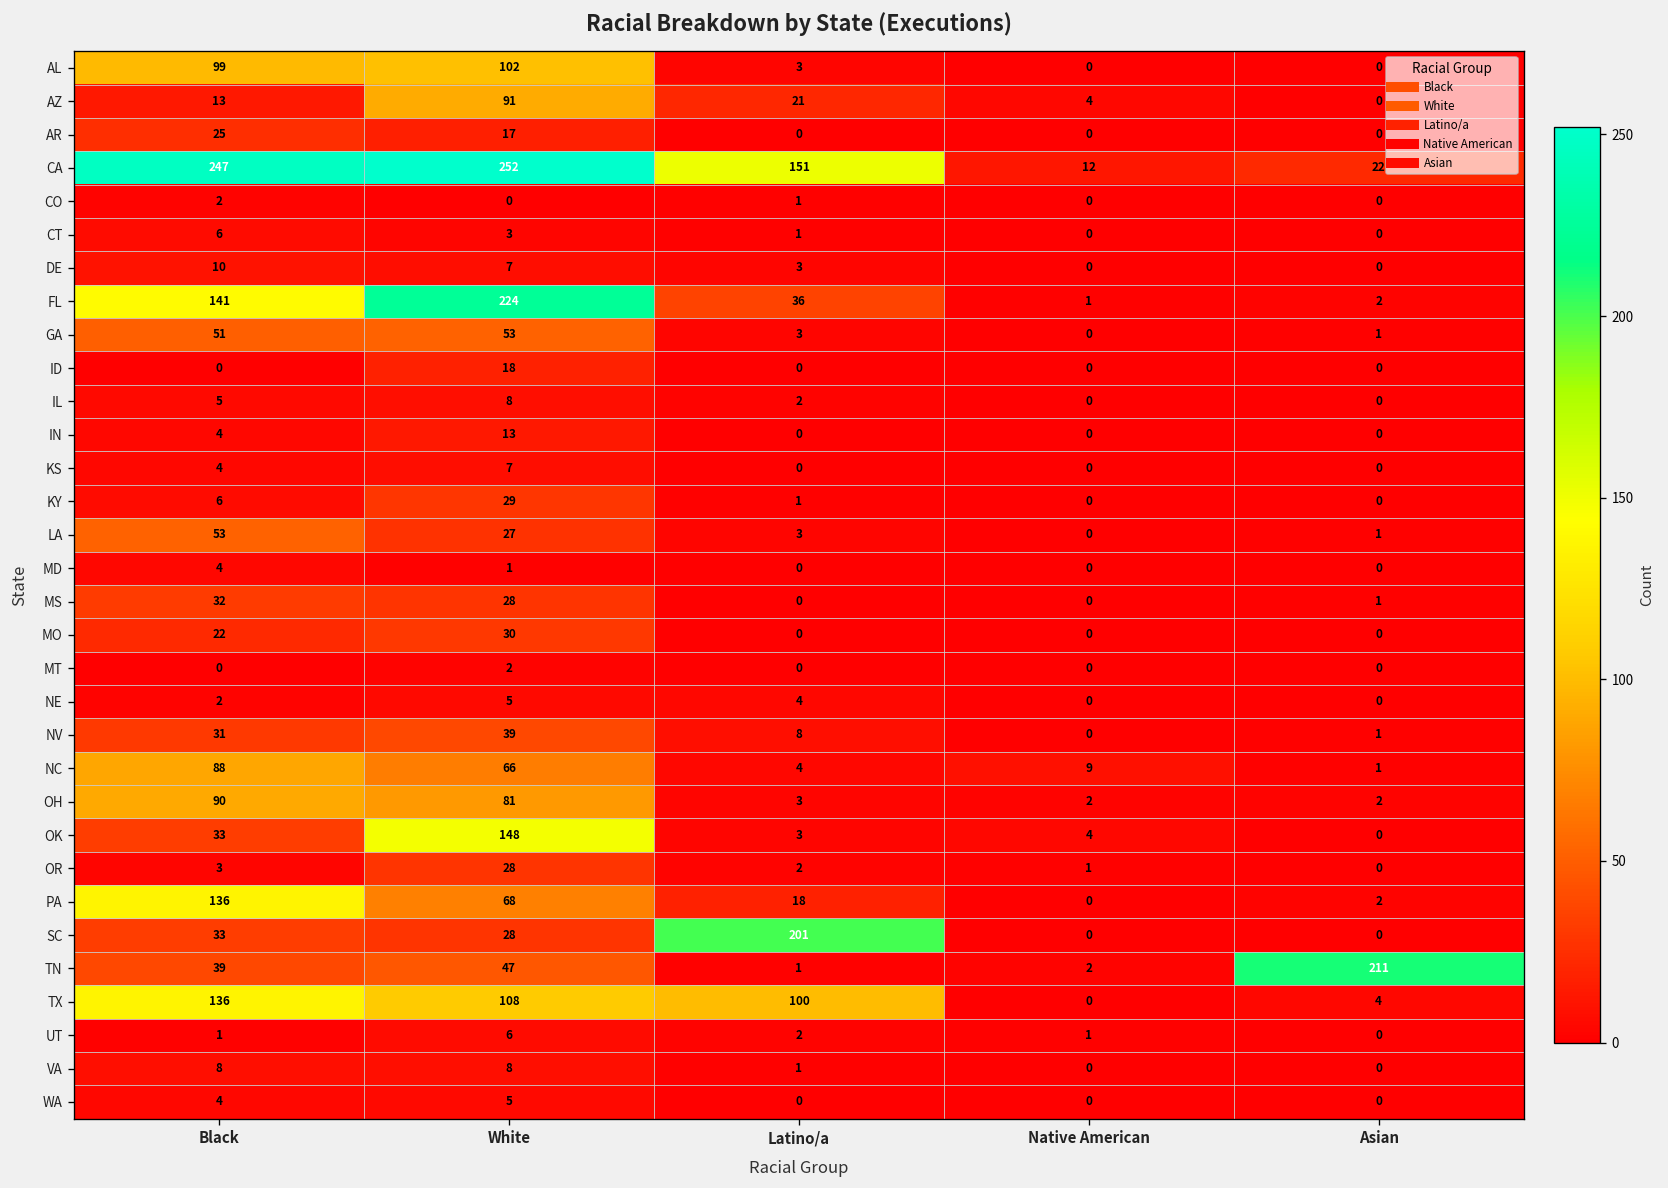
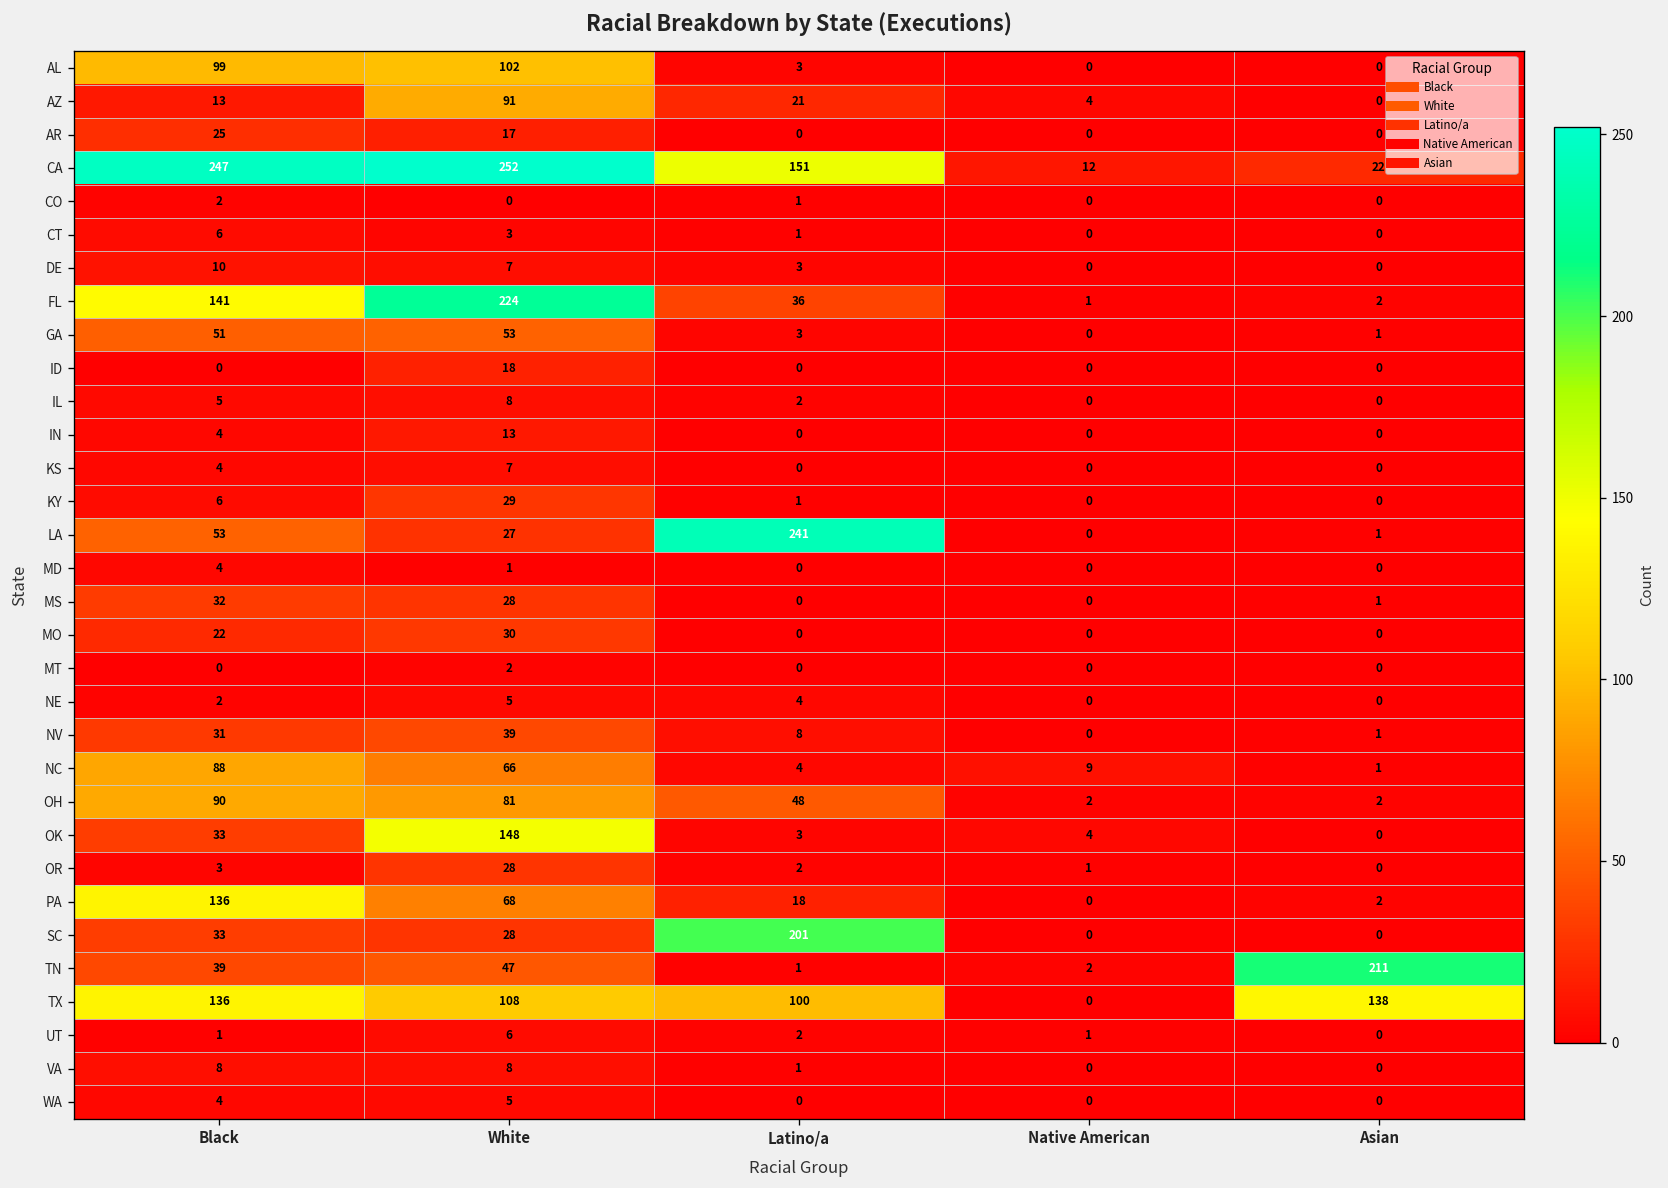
  {
    "AL": {
      "Black": 99,
      "White": 102,
      "Latino/a": 3,
      "Native American": 0,
      "Asian": 0
    },
    "AZ": {
      "Black": 13,
      "White": 91,
      "Latino/a": 21,
      "Native American": 4,
      "Asian": 0
    },
    "AR": {
      "Black": 25,
      "White": 17,
      "Latino/a": 0,
      "Native American": 0,
      "Asian": 0
    },
    "CA": {
      "Black": 247,
      "White": 252,
      "Latino/a": 151,
      "Native American": 12,
      "Asian": 22
    },
    "CO": {
      "Black": 2,
      "White": 0,
      "Latino/a": 1,
      "Native American": 0,
      "Asian": 0
    },
    "CT": {
      "Black": 6,
      "White": 3,
      "Latino/a": 1,
      "Native American": 0,
      "Asian": 0
    },
    "DE": {
      "Black": 10,
      "White": 7,
      "Latino/a": 3,
      "Native American": 0,
      "Asian": 0
    },
    "FL": {
      "Black": 141,
      "White": 224,
      "Latino/a": 36,
      "Native American": 1,
      "Asian": 2
    },
    "GA": {
      "Black": 51,
      "White": 53,
      "Latino/a": 3,
      "Native American": 0,
      "Asian": 1
    },
    "ID": {
      "Black": 0,
      "White": 18,
      "Latino/a": 0,
      "Native American": 0,
      "Asian": 0
    },
    "IL": {
      "Black": 5,
      "White": 8,
      "Latino/a": 2,
      "Native American": 0,
      "Asian": 0
    },
    "IN": {
      "Black": 4,
      "White": 13,
      "Latino/a": 0,
      "Native American": 0,
      "Asian": 0
    },
    "KS": {
      "Black": 4,
      "White": 7,
      "Latino/a": 0,
      "Native American": 0,
      "Asian": 0
    },
    "KY": {
      "Black": 6,
      "White": 29,
      "Latino/a": 1,
      "Native American": 0,
      "Asian": 0
    },
    "LA": {
      "Black": 53,
      "White": 27,
-     "Latino/a": 3,
+     "Latino/a": 241,
      "Native American": 0,
      "Asian": 1
    },
    "MD": {
      "Black": 4,
      "White": 1,
      "Latino/a": 0,
      "Native American": 0,
      "Asian": 0
    },
    "MS": {
      "Black": 32,
      "White": 28,
      "Latino/a": 0,
      "Native American": 0,
      "Asian": 1
    },
    "MO": {
      "Black": 22,
      "White": 30,
      "Latino/a": 0,
      "Native American": 0,
      "Asian": 0
    },
    "MT": {
      "Black": 0,
      "White": 2,
      "Latino/a": 0,
      "Native American": 0,
      "Asian": 0
    },
    "NE": {
      "Black": 2,
      "White": 5,
      "Latino/a": 4,
      "Native American": 0,
      "Asian": 0
    },
    "NV": {
      "Black": 31,
      "White": 39,
      "Latino/a": 8,
      "Native American": 0,
      "Asian": 1
    },
    "NC": {
      "Black": 88,
      "White": 66,
      "Latino/a": 4,
      "Native American": 9,
      "Asian": 1
    },
    "OH": {
      "Black": 90,
      "White": 81,
-     "Latino/a": 3,
+     "Latino/a": 48,
      "Native American": 2,
      "Asian": 2
    },
    "OK": {
      "Black": 33,
      "White": 148,
      "Latino/a": 3,
      "Native American": 4,
      "Asian": 0
    },
    "OR": {
      "Black": 3,
      "White": 28,
      "Latino/a": 2,
      "Native American": 1,
      "Asian": 0
    },
    "PA": {
      "Black": 136,
      "White": 68,
      "Latino/a": 18,
      "Native American": 0,
      "Asian": 2
    },
    "SC": {
      "Black": 33,
      "White": 28,
      "Latino/a": 201,
      "Native American": 0,
      "Asian": 0
    },
    "TN": {
      "Black": 39,
      "White": 47,
      "Latino/a": 1,
      "Native American": 2,
      "Asian": 211
    },
    "TX": {
      "Black": 136,
      "White": 108,
      "Latino/a": 100,
      "Native American": 0,
-     "Asian": 4
+     "Asian": 138
    },
    "UT": {
      "Black": 1,
      "White": 6,
      "Latino/a": 2,
      "Native American": 1,
      "Asian": 0
    },
    "VA": {
      "Black": 8,
      "White": 8,
      "Latino/a": 1,
      "Native American": 0,
      "Asian": 0
    },
    "WA": {
      "Black": 4,
      "White": 5,
      "Latino/a": 0,
      "Native American": 0,
      "Asian": 0
    }
  }
